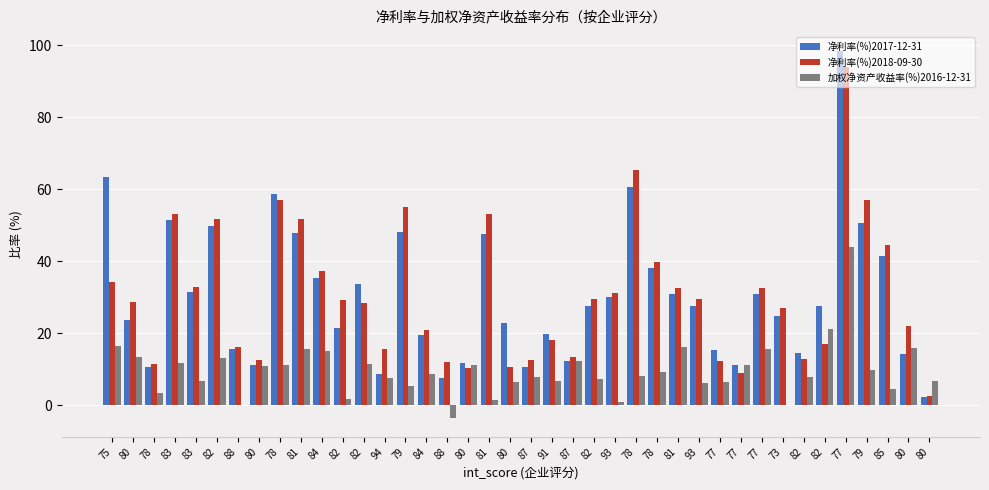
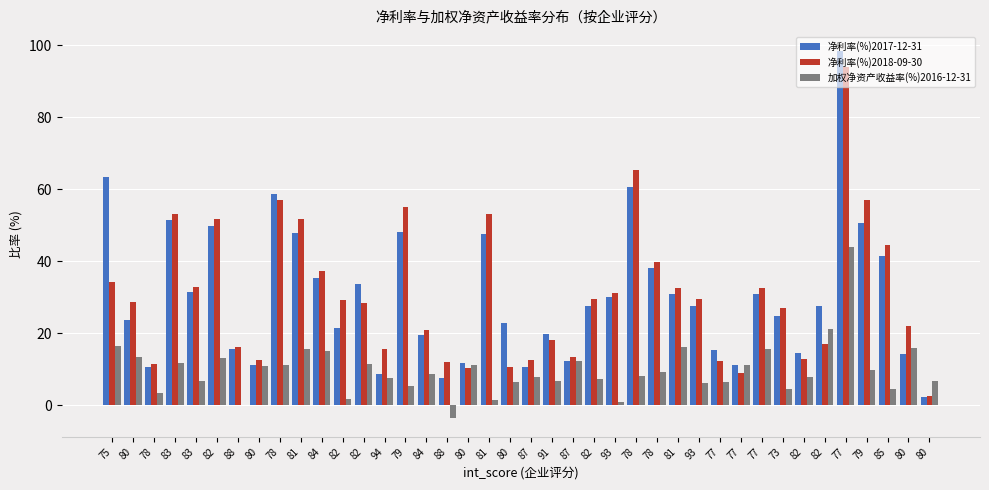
  {
    "净利率(%)2017-12-31": {
      "75": 63,
      "94": 9,
      "91": 20,
      "73": 25,
      "85": 41
    },
    "净利率(%)2018-09-30": {
      "75": 34,
      "94": 16,
      "91": 18,
      "73": 27,
      "85": 44
    },
    "加权净资产收益率(%)2016-12-31": {
      "75": 16,
      "94": 8,
      "91": 7,
-     "73": 0,
+     "73": 5,
      "85": 4
    }
  }
